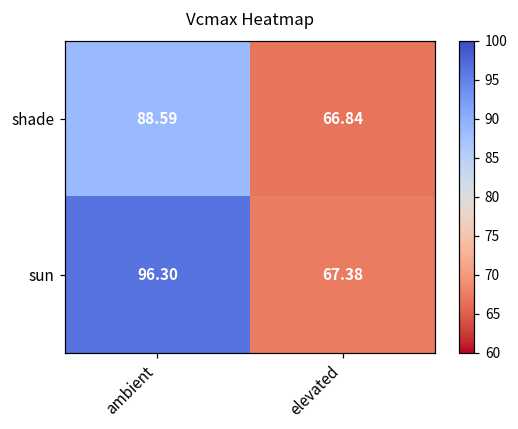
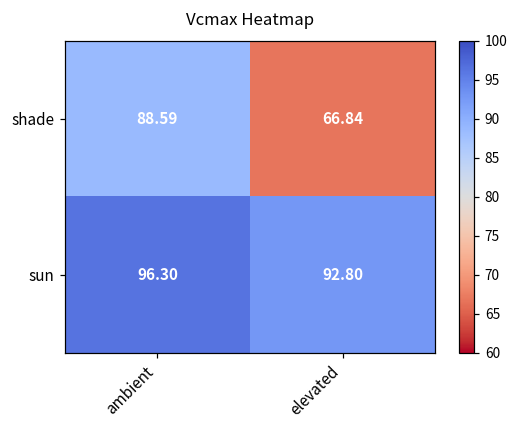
  {
    "shade": {
      "ambient": 88.59,
      "elevated": 66.84
    },
    "sun": {
      "ambient": 96.30,
-     "elevated": 67.38
+     "elevated": 92.80
    }
  }
